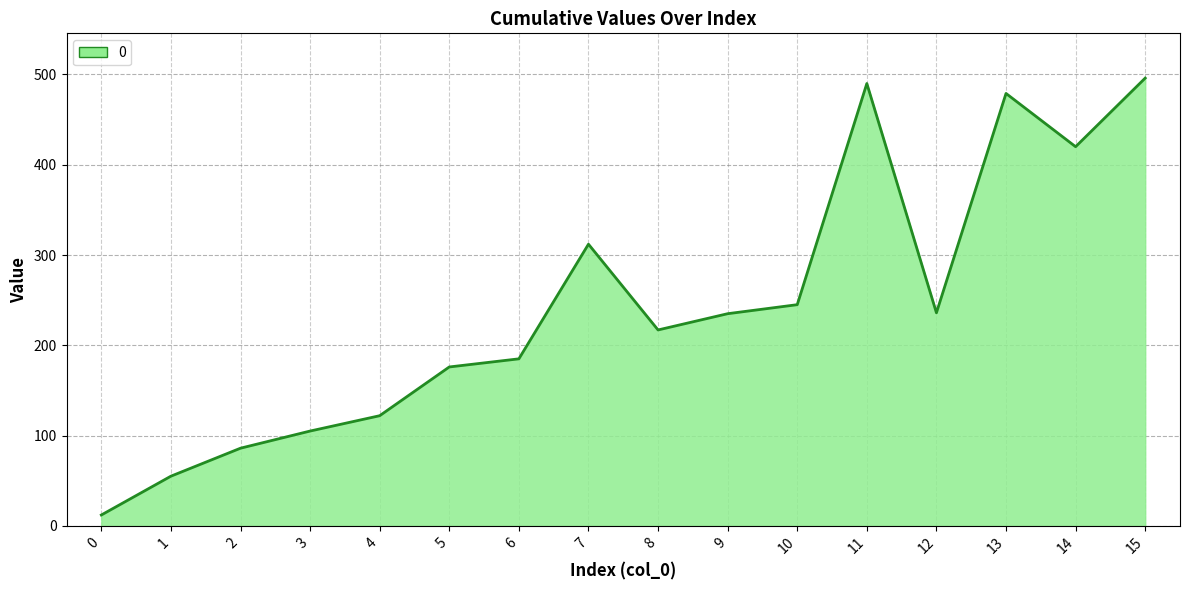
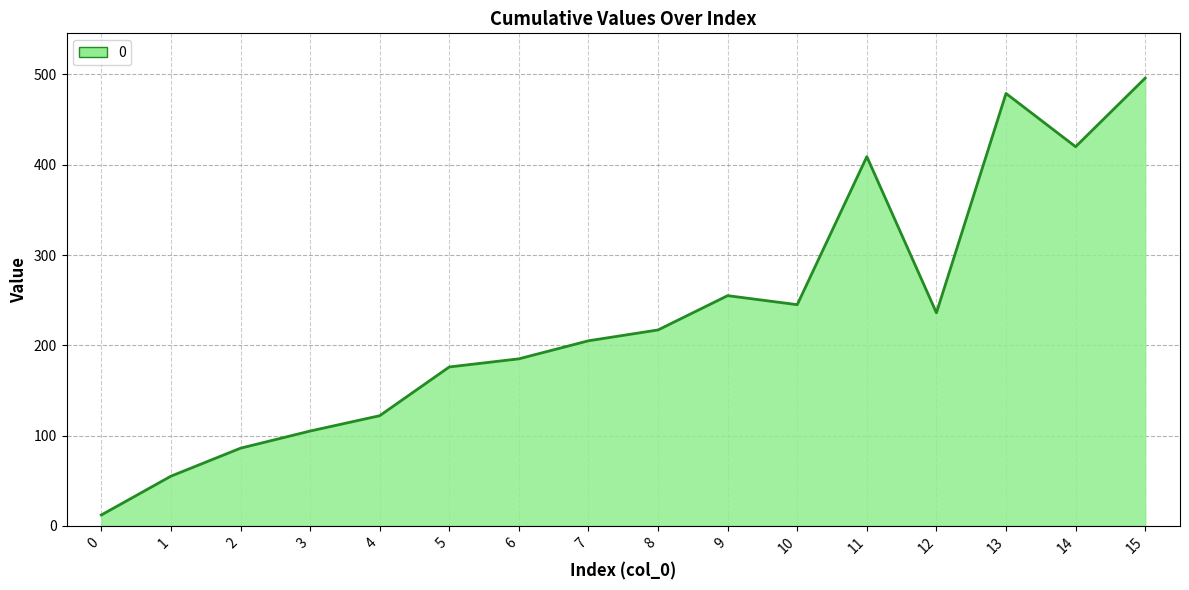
  {
    "0": 10,
    "1": 60,
    "2": 90,
    "3": 110,
    "4": 120,
    "5": 180,
    "6": 190,
-   "7": 310,
+   "7": 210,
    "8": 220,
-   "9": 240,
+   "9": 260,
    "10": 250,
-   "11": 490,
+   "11": 410,
    "12": 240,
    "13": 480,
    "14": 420,
    "15": 500
  }
